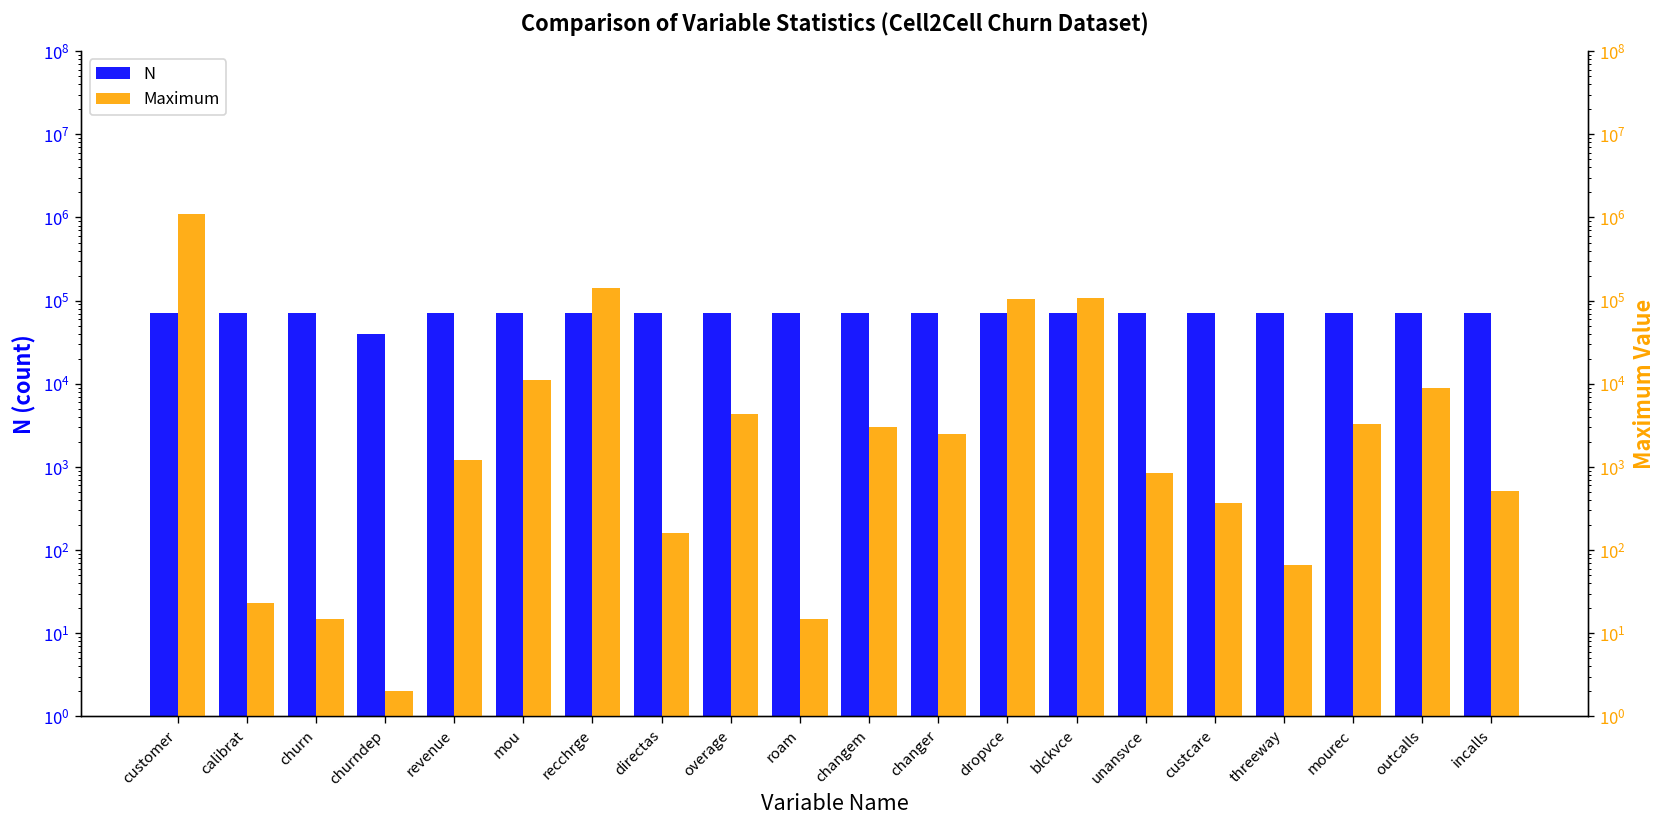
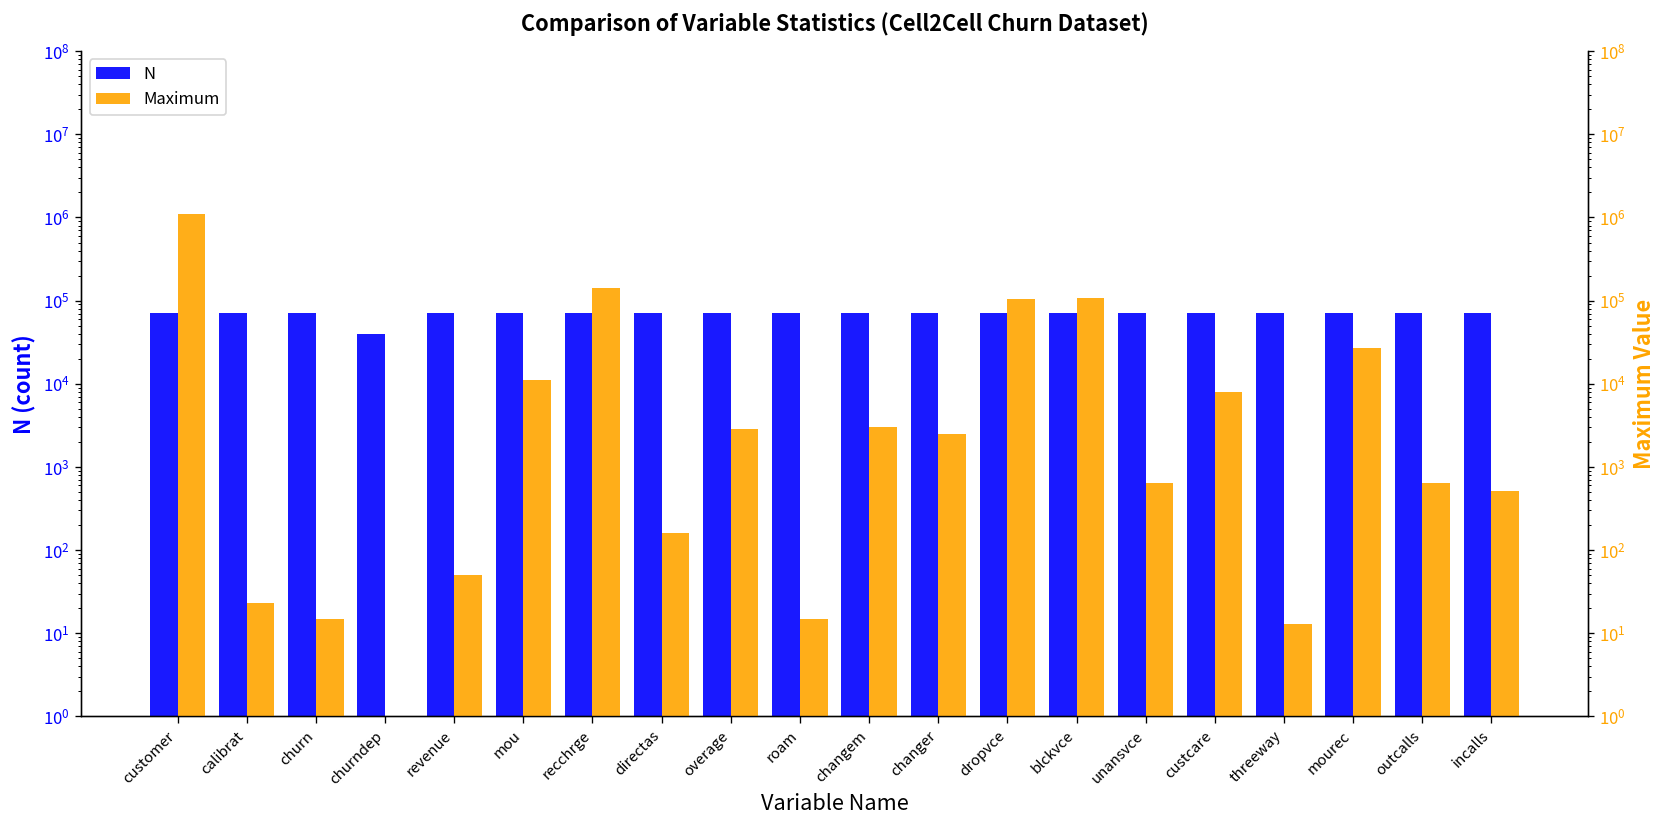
  {
    "N": {
      "customer": 70000,
      "calibrat": 70000,
      "churn": 70000,
      "churndep": 40000,
      "revenue": 70000,
      "mou": 70000,
      "recchrge": 70000,
      "directas": 70000,
      "overage": 70000,
      "roam": 70000,
      "changem": 70000,
      "changer": 70000,
      "dropvce": 70000,
      "blckvce": 70000,
      "unansvce": 70000,
      "custcare": 70000,
      "threeway": 70000,
      "mourec": 70000,
      "outcalls": 70000,
      "incalls": 70000
    },
    "Maximum": {
      "customer": 1100000,
      "calibrat": 23,
      "churn": 15,
-     "churndep": 2,
-     "revenue": 1200,
+     "churndep": 1,
+     "revenue": 50,
      "mou": 11000,
      "recchrge": 140000,
      "directas": 160,
-     "overage": 4000,
+     "overage": 2900,
      "roam": 15,
      "changem": 3000,
      "changer": 2500,
      "dropvce": 110000,
      "blckvce": 110000,
-     "unansvce": 800,
-     "custcare": 400,
-     "threeway": 70,
-     "mourec": 3000,
-     "outcalls": 9000,
+     "unansvce": 600,
+     "custcare": 8000,
+     "threeway": 13,
+     "mourec": 27000,
+     "outcalls": 600,
      "incalls": 500
    }
  }
